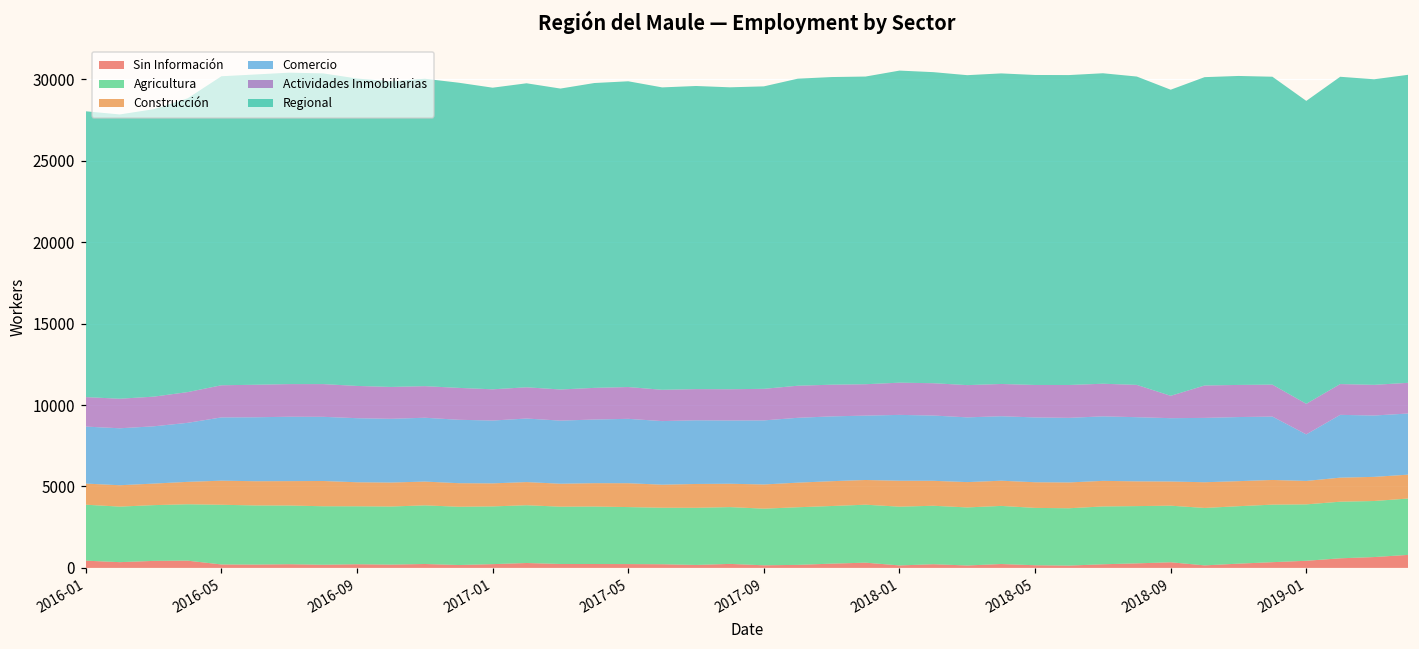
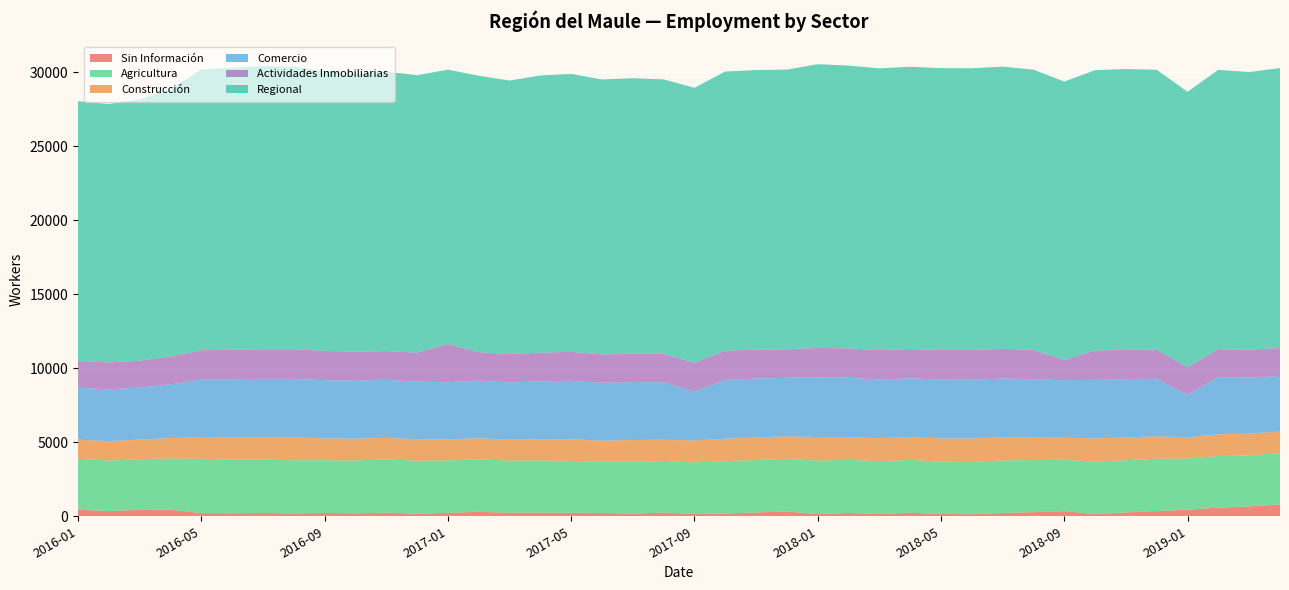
  {
    "Comercio": {
      "2016-01": 3500,
      "2016-05": 3900,
      "2016-09": 3900,
      "2017-01": 3900,
      "2017-05": 4000,
-     "2017-09": 3900,
+     "2017-09": 3300,
      "2018-01": 4000,
      "2018-05": 4000,
      "2018-09": 3900,
      "2019-01": 2900
    },
    "Actividades Inmobiliarias": {
      "2016-01": 1800,
      "2016-05": 2000,
      "2016-09": 2000,
-     "2017-01": 1900,
+     "2017-01": 2600,
      "2017-05": 2000,
      "2017-09": 1900,
      "2018-01": 2000,
      "2018-05": 2000,
      "2018-09": 1400,
      "2019-01": 1900
    }
  }
